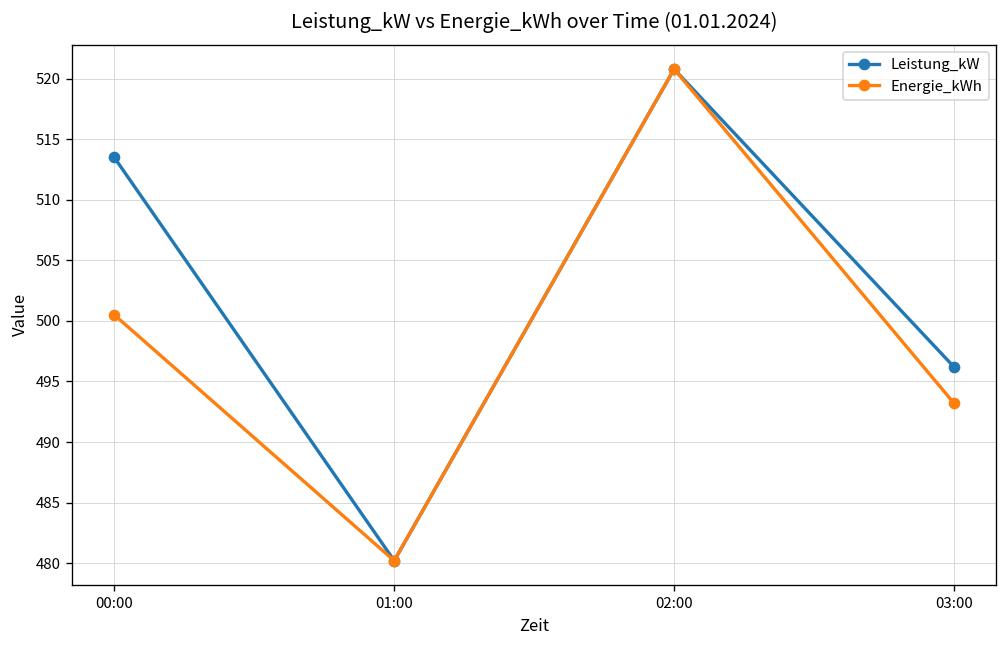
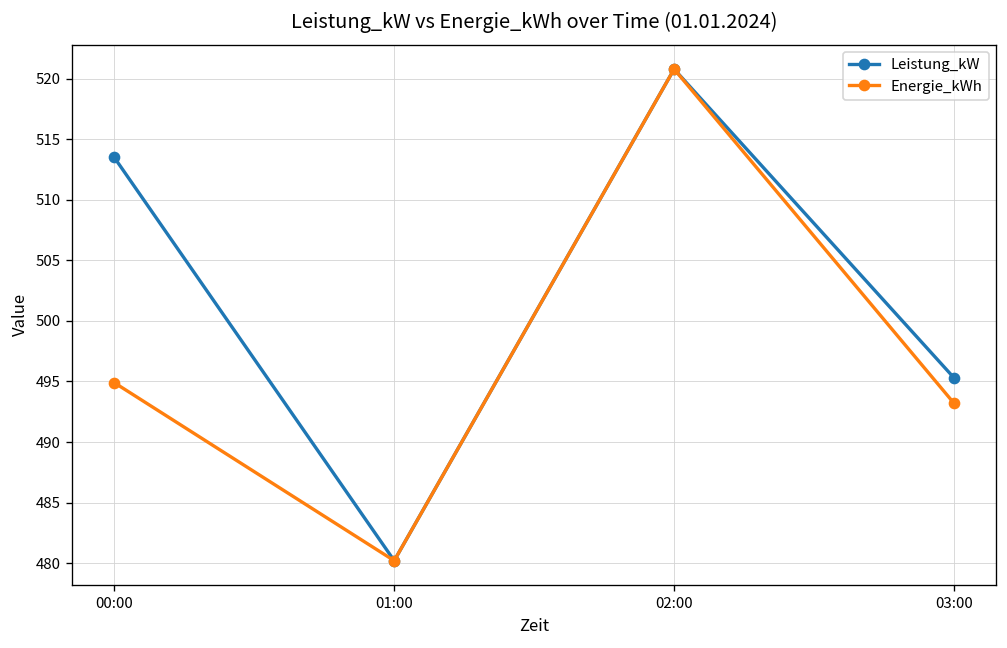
  {
    "Leistung_kW": {
      "00:00": 513.5,
-     "03:00": 496.2
+     "03:00": 495.3
    },
    "Energie_kWh": {
-     "00:00": 500.5,
+     "00:00": 494.9,
      "03:00": 493.2
    }
  }
